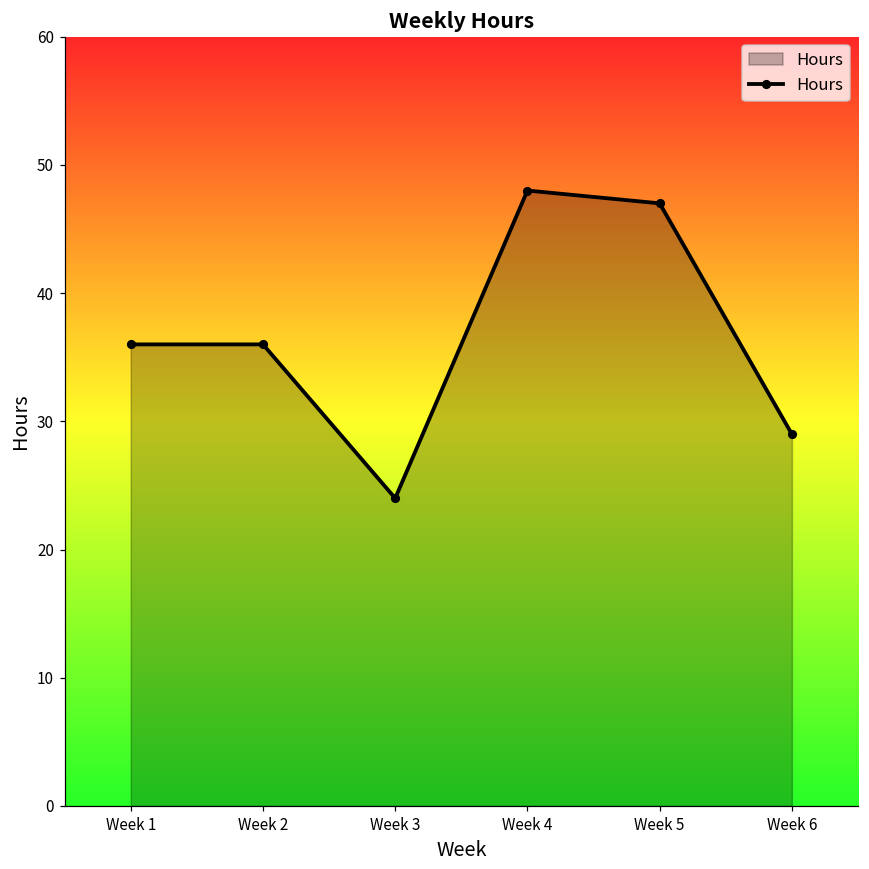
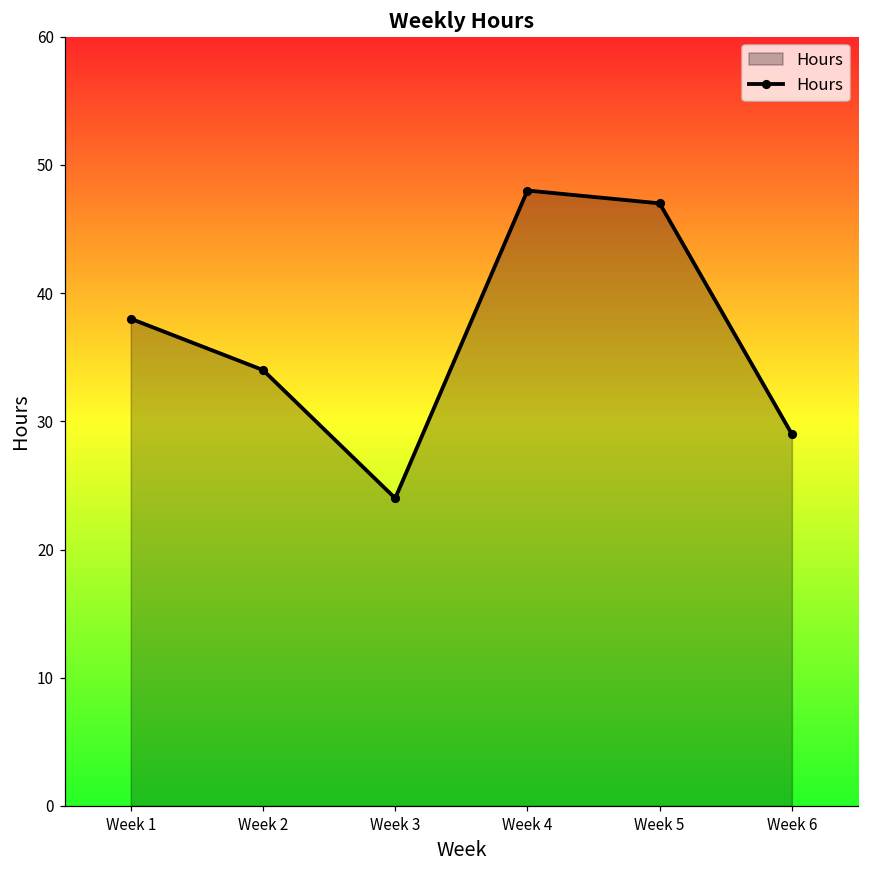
  {
-   "Week 1": 36,
-   "Week 2": 36,
+   "Week 1": 38,
+   "Week 2": 34,
    "Week 3": 24,
    "Week 4": 48,
    "Week 5": 47,
    "Week 6": 29
  }
